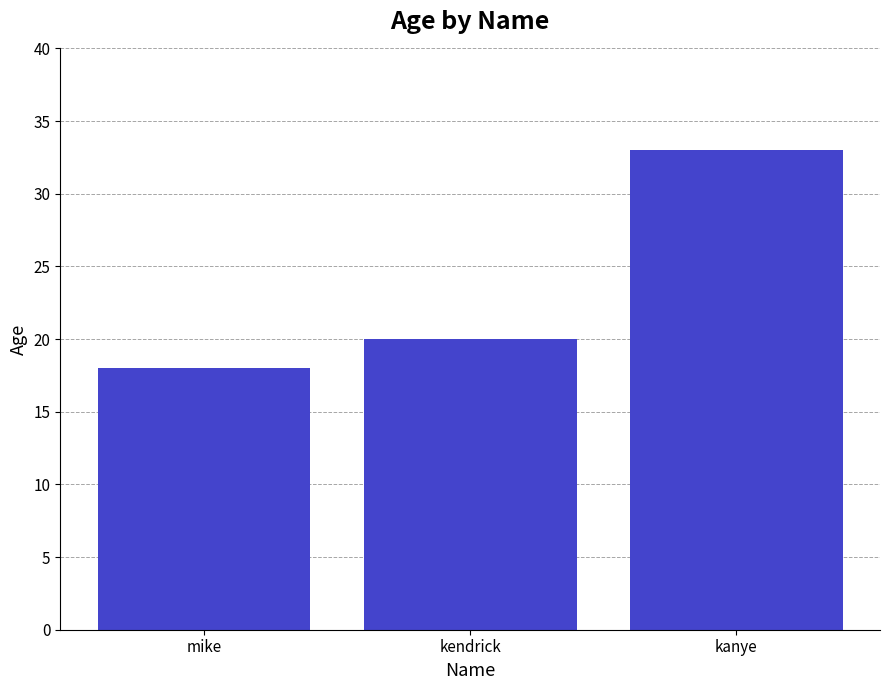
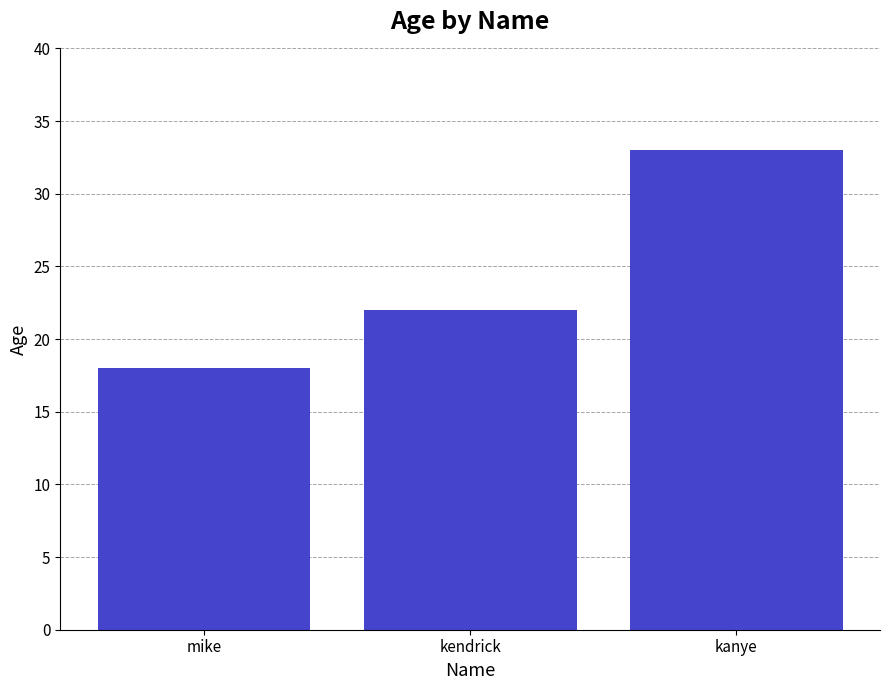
  {
    "mike": 18,
-   "kendrick": 20,
+   "kendrick": 22,
    "kanye": 33
  }
